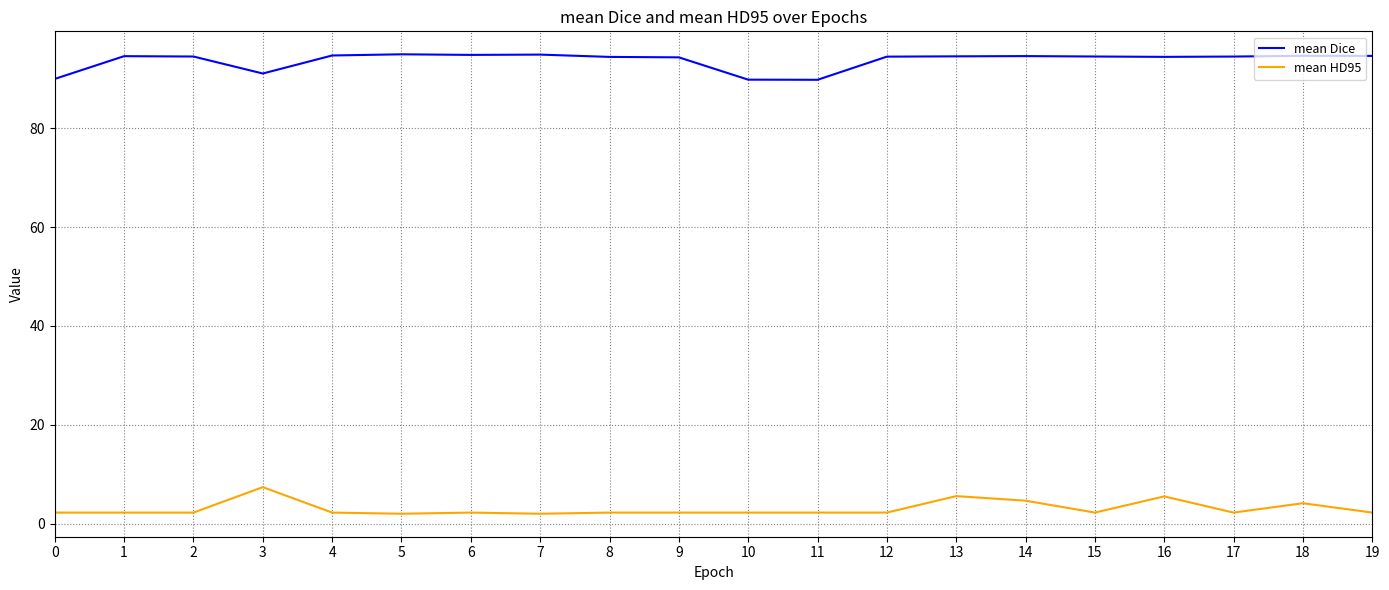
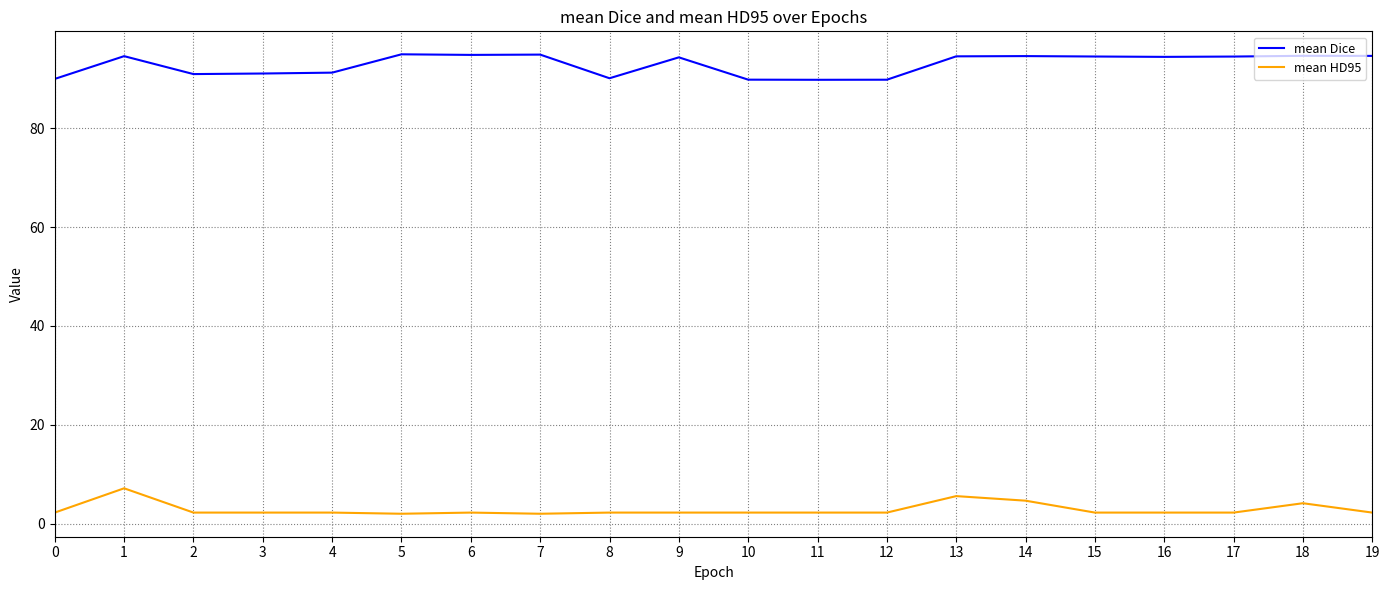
  {
    "mean Dice": {
      "0": 90,
      "1": 95,
-     "2": 95,
+     "2": 91,
      "3": 91,
-     "4": 95,
+     "4": 91,
      "5": 95,
      "6": 95,
      "7": 95,
-     "8": 94,
+     "8": 90,
      "9": 94,
      "10": 90,
      "11": 90,
-     "12": 95,
+     "12": 90,
      "13": 95,
      "14": 95,
      "15": 95,
      "16": 94,
      "17": 95,
      "19": 95
    },
    "mean HD95": {
      "0": 2,
-     "1": 2,
+     "1": 7,
      "2": 2,
-     "3": 7,
+     "3": 2,
      "4": 2,
      "5": 2,
      "6": 2,
      "7": 2,
      "8": 2,
      "9": 2,
      "10": 2,
      "11": 2,
      "12": 2,
      "13": 6,
      "14": 5,
      "15": 2,
-     "16": 6,
+     "16": 2,
      "17": 2,
      "18": 4,
      "19": 2
    }
  }
